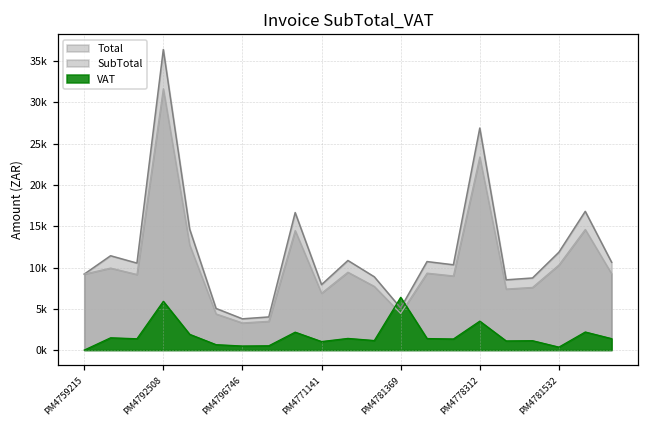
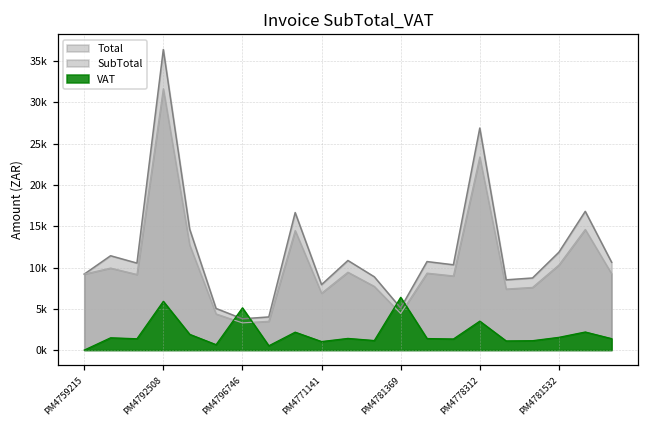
  {
    "VAT": {
      "PM4759215": 0,
      "PM4792508": 6000,
-     "PM4796746": 0,
+     "PM4796746": 5000,
      "PM4771141": 1000,
      "PM4781369": 6000,
      "PM4778312": 4000,
-     "PM4781532": 0
+     "PM4781532": 2000
    }
  }
